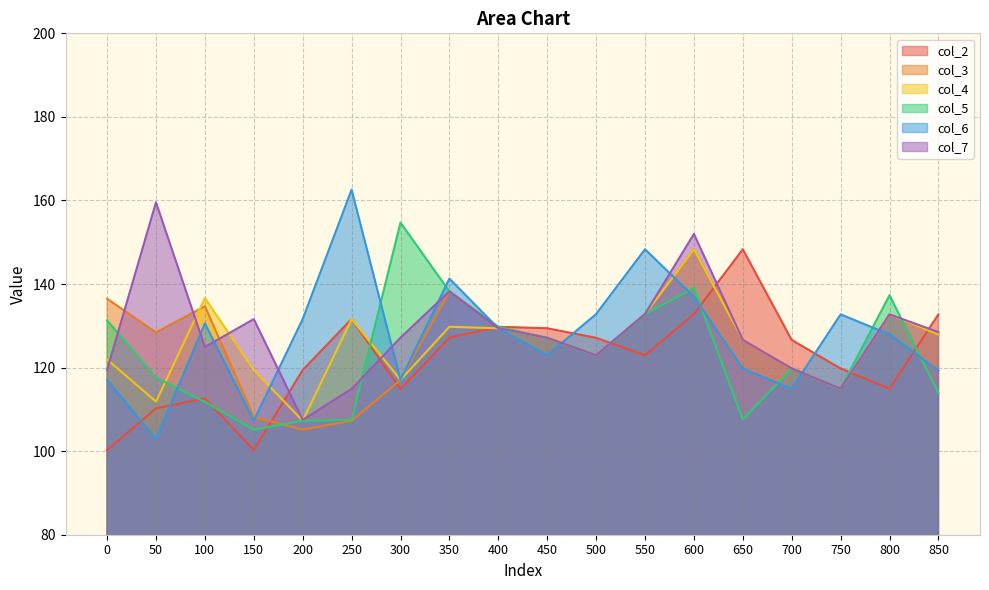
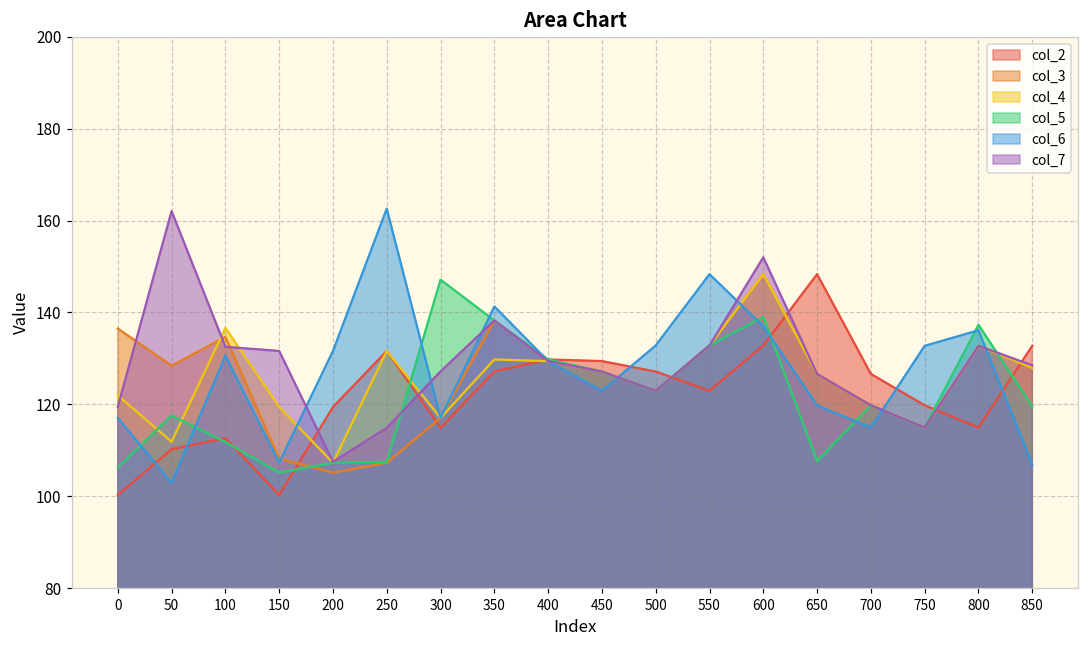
  {
    "col_5": {
-     "0": 131,
+     "0": 106,
      "50": 118,
      "100": 112,
      "150": 105,
-     "300": 155,
+     "300": 147,
      "600": 139,
      "650": 108,
      "800": 137,
-     "850": 114
+     "850": 120
    },
    "col_6": {
      "0": 117,
      "50": 103,
      "100": 131,
      "150": 107,
      "200": 132,
      "250": 163,
      "350": 141,
      "450": 123,
      "500": 133,
      "550": 148,
      "600": 137,
      "650": 120,
      "700": 115,
      "750": 133,
-     "800": 128,
-     "850": 119
+     "800": 136,
+     "850": 107
    },
    "col_7": {
      "0": 119,
-     "50": 160,
-     "100": 125,
+     "50": 162,
+     "100": 133,
      "150": 132,
      "250": 115,
      "300": 127,
      "600": 152
    }
  }
